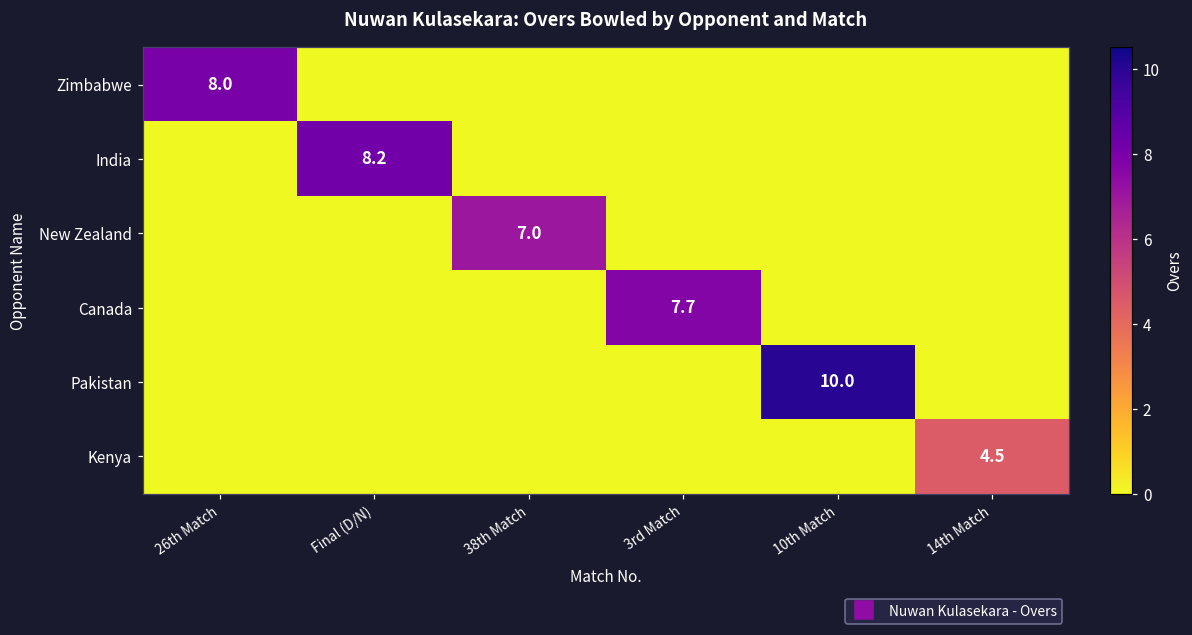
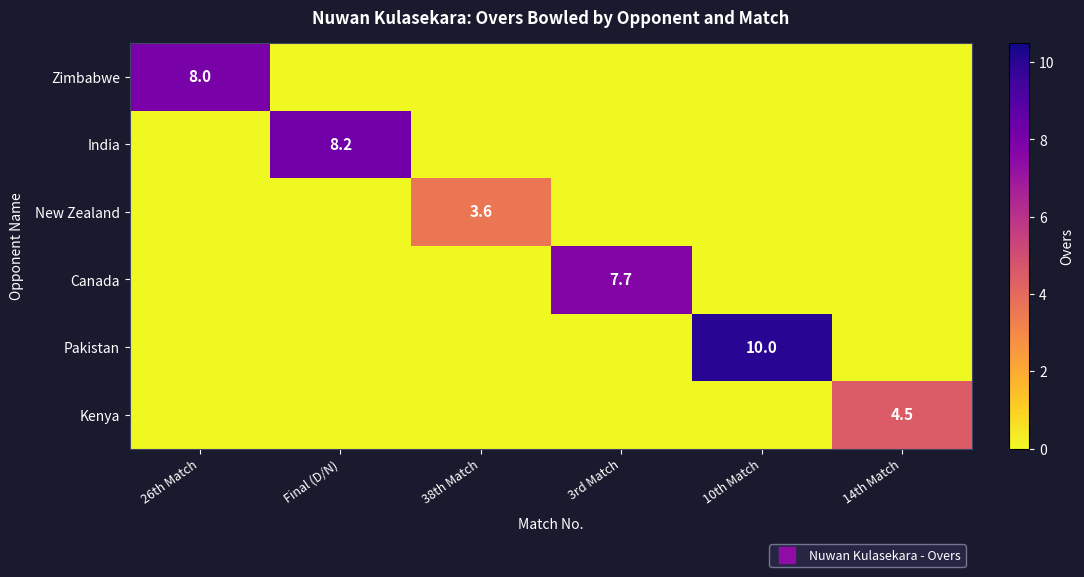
  {
    "Zimbabwe": {
      "26th Match": 8.0
    },
    "India": {
      "Final (D/N)": 8.2
    },
    "New Zealand": {
-     "38th Match": 7.0
+     "38th Match": 3.6
    },
    "Canada": {
      "3rd Match": 7.7
    },
    "Pakistan": {
      "10th Match": 10.0
    },
    "Kenya": {
      "14th Match": 4.5
    }
  }
